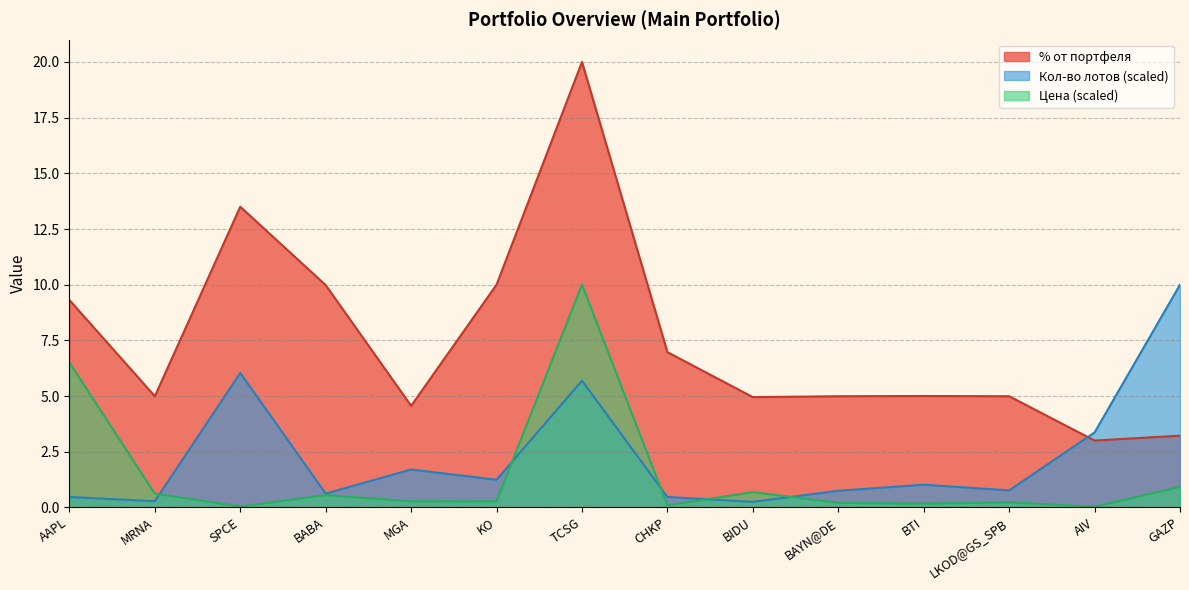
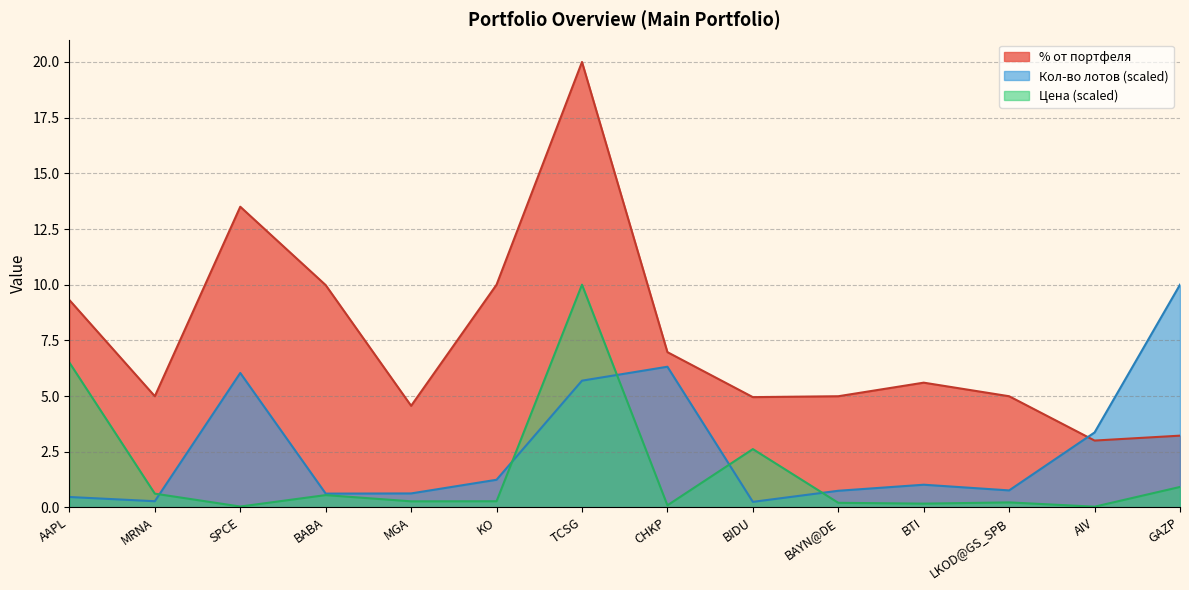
  {
    "% от портфеля": {
      "AAPL": 9.3,
      "MRNA": 5.0,
      "SPCE": 13.5,
      "BABA": 10.0,
      "MGA": 4.6,
      "KO": 10.0,
      "TCSG": 20.0,
      "CHKP": 7.0,
      "BIDU": 5.0,
      "BAYN@DE": 5.0,
-     "BTI": 5.0,
+     "BTI": 5.6,
      "LKOD@GS_SPB": 5.0,
      "AIV": 3.0,
      "GAZP": 3.2
    },
    "Кол-во лотов (scaled)": {
      "AAPL": 0.5,
      "MRNA": 0.3,
      "SPCE": 6.0,
-     "MGA": 1.7,
+     "MGA": 0.6,
      "KO": 1.2,
      "TCSG": 5.7,
-     "CHKP": 0.5,
+     "CHKP": 6.3,
      "BIDU": 0.2,
      "BAYN@DE": 0.7,
      "BTI": 1.0,
      "LKOD@GS_SPB": 0.8,
      "AIV": 3.4,
      "GAZP": 10.0
    },
    "Цена (scaled)": {
      "AAPL": 6.5,
      "MRNA": 0.6,
      "SPCE": 0.0,
      "MGA": 0.3,
      "KO": 0.3,
      "TCSG": 10.0,
      "CHKP": 0.1,
-     "BIDU": 0.7,
+     "BIDU": 2.6,
      "BAYN@DE": 0.2,
      "BTI": 0.2,
      "LKOD@GS_SPB": 0.2,
      "AIV": 0.0,
      "GAZP": 0.9
    }
  }
